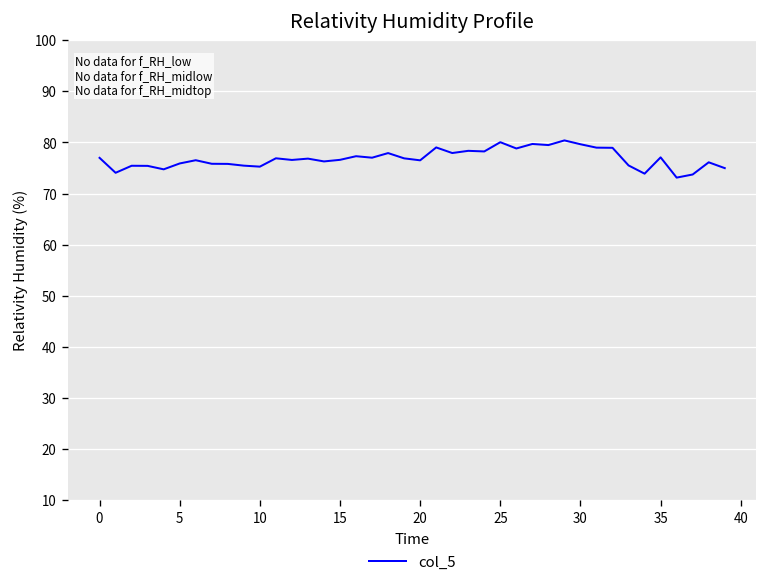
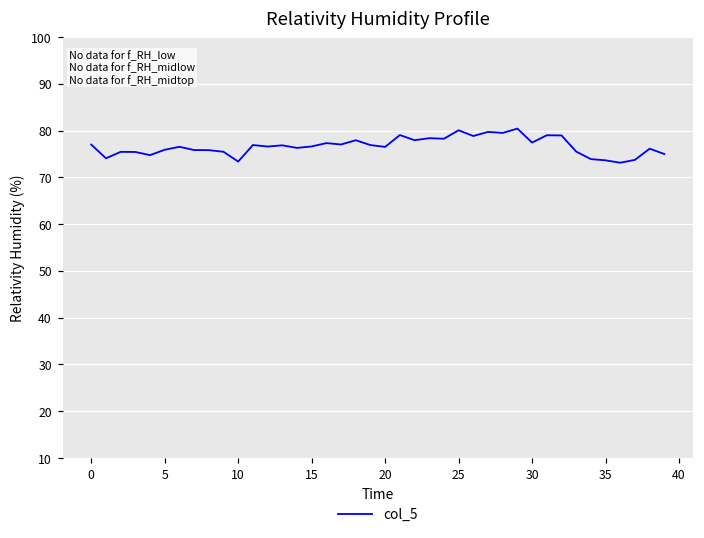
  {
    "0": 77,
    "5": 76,
-   "10": 75,
+   "10": 73,
    "15": 77,
    "20": 77,
    "25": 80,
-   "30": 80,
-   "35": 77
+   "30": 77,
+   "35": 74
  }
